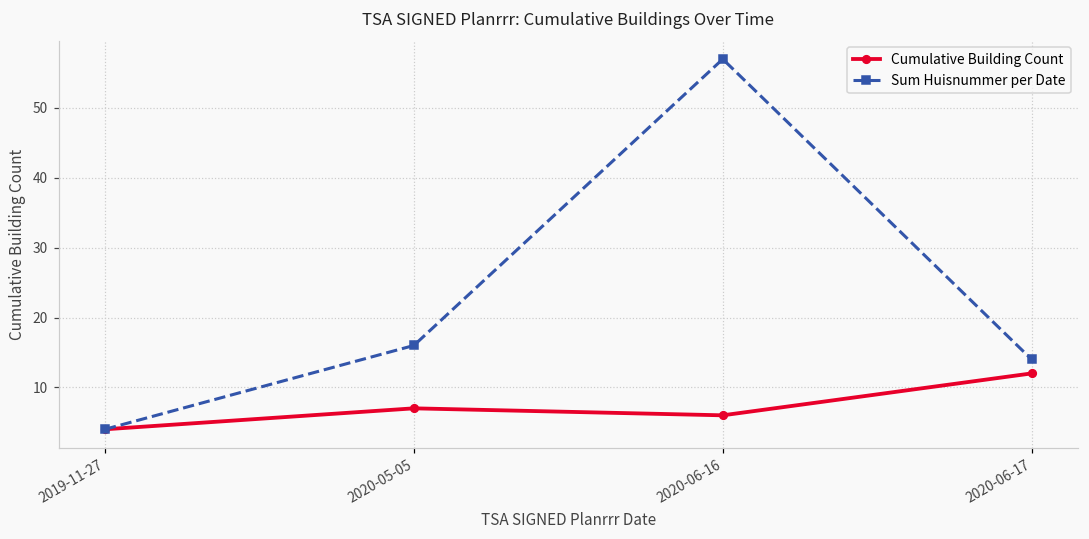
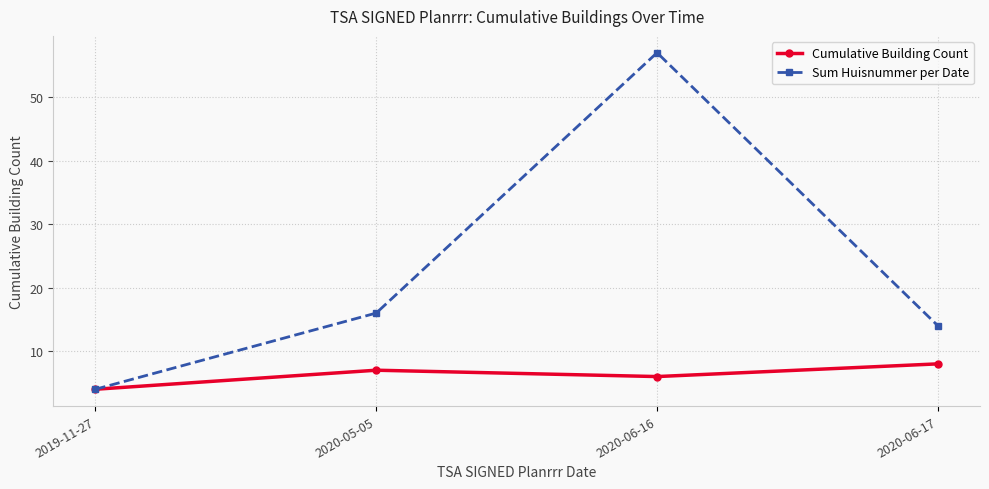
  {
    "Cumulative Building Count": {
      "2020-05-05": 7,
      "2020-06-16": 6,
-     "2020-06-17": 12
+     "2020-06-17": 8
    },
    "Sum Huisnummer per Date": {
      "2020-05-05": 16,
      "2020-06-16": 57,
      "2020-06-17": 14
    }
  }
